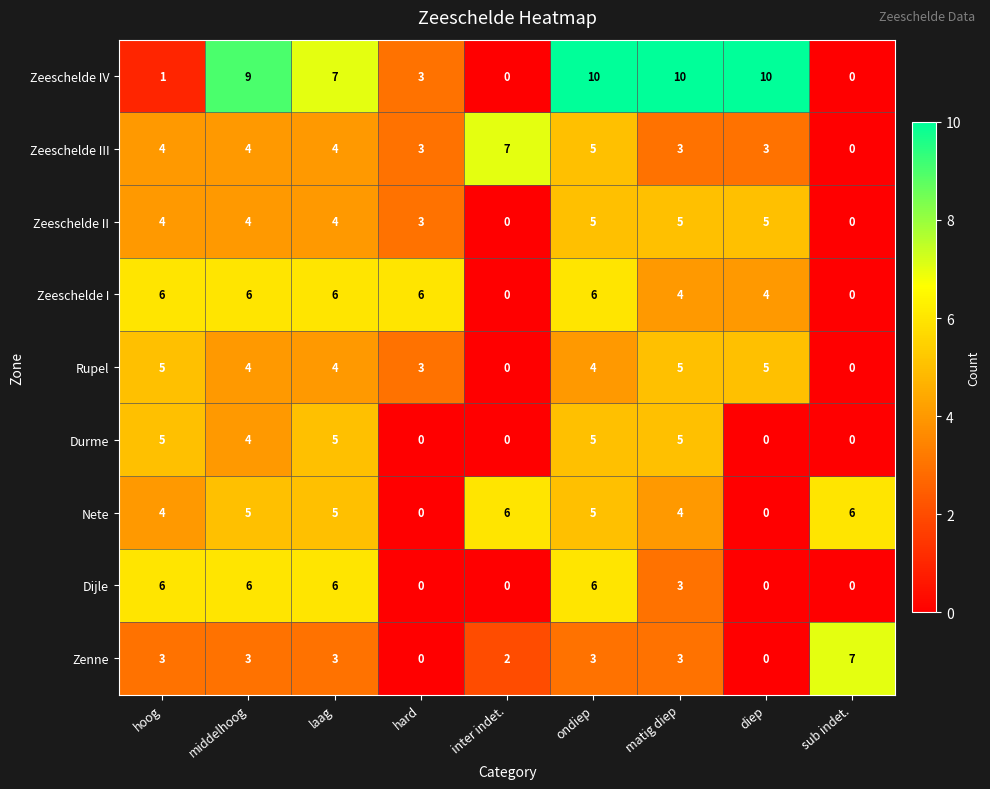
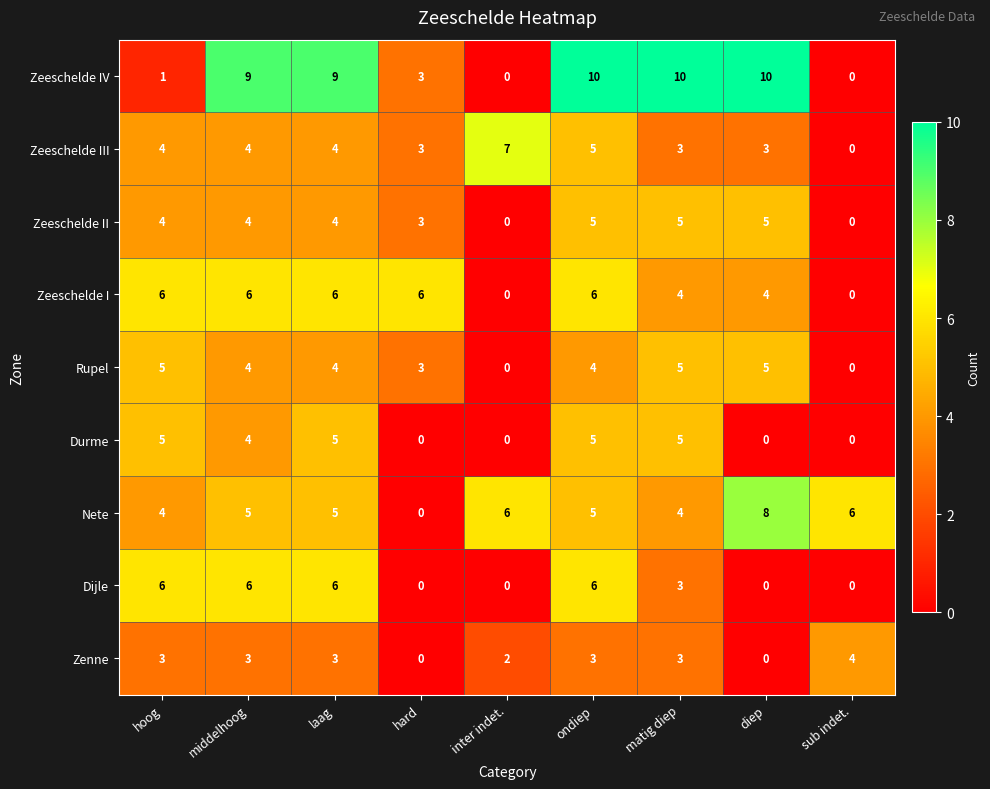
  {
    "Zeeschelde IV": {
      "hoog": 1,
      "middelhoog": 9,
-     "laag": 7,
+     "laag": 9,
      "hard": 3,
      "inter indet.": 0,
      "ondiep": 10,
      "matig diep": 10,
      "diep": 10,
      "sub indet.": 0
    },
    "Zeeschelde III": {
      "hoog": 4,
      "middelhoog": 4,
      "laag": 4,
      "hard": 3,
      "inter indet.": 7,
      "ondiep": 5,
      "matig diep": 3,
      "diep": 3,
      "sub indet.": 0
    },
    "Zeeschelde II": {
      "hoog": 4,
      "middelhoog": 4,
      "laag": 4,
      "hard": 3,
      "inter indet.": 0,
      "ondiep": 5,
      "matig diep": 5,
      "diep": 5,
      "sub indet.": 0
    },
    "Zeeschelde I": {
      "hoog": 6,
      "middelhoog": 6,
      "laag": 6,
      "hard": 6,
      "inter indet.": 0,
      "ondiep": 6,
      "matig diep": 4,
      "diep": 4,
      "sub indet.": 0
    },
    "Rupel": {
      "hoog": 5,
      "middelhoog": 4,
      "laag": 4,
      "hard": 3,
      "inter indet.": 0,
      "ondiep": 4,
      "matig diep": 5,
      "diep": 5,
      "sub indet.": 0
    },
    "Durme": {
      "hoog": 5,
      "middelhoog": 4,
      "laag": 5,
      "hard": 0,
      "inter indet.": 0,
      "ondiep": 5,
      "matig diep": 5,
      "diep": 0,
      "sub indet.": 0
    },
    "Nete": {
      "hoog": 4,
      "middelhoog": 5,
      "laag": 5,
      "hard": 0,
      "inter indet.": 6,
      "ondiep": 5,
      "matig diep": 4,
-     "diep": 0,
+     "diep": 8,
      "sub indet.": 6
    },
    "Dijle": {
      "hoog": 6,
      "middelhoog": 6,
      "laag": 6,
      "hard": 0,
      "inter indet.": 0,
      "ondiep": 6,
      "matig diep": 3,
      "diep": 0,
      "sub indet.": 0
    },
    "Zenne": {
      "hoog": 3,
      "middelhoog": 3,
      "laag": 3,
      "hard": 0,
      "inter indet.": 2,
      "ondiep": 3,
      "matig diep": 3,
      "diep": 0,
-     "sub indet.": 7
+     "sub indet.": 4
    }
  }
